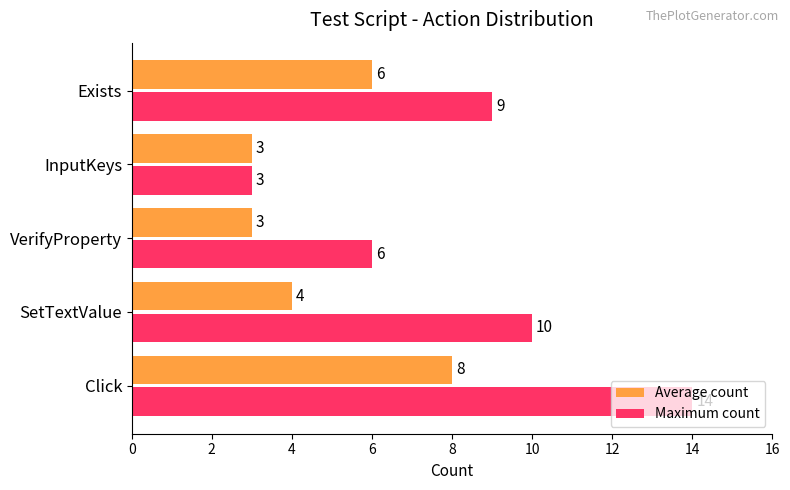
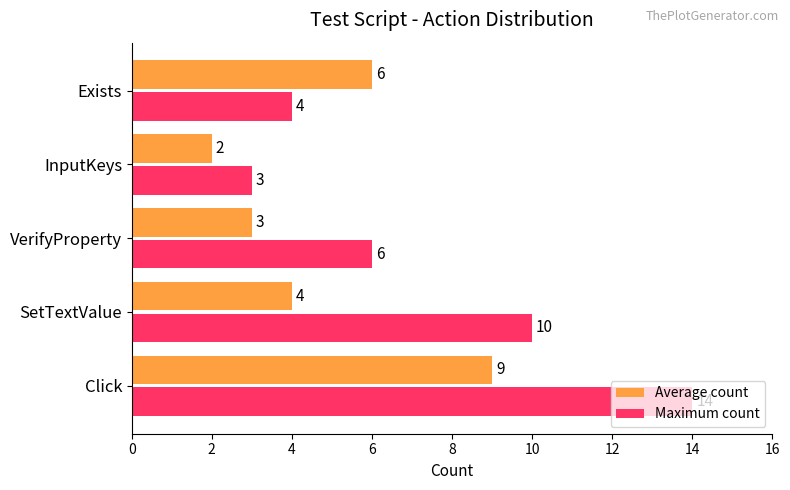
  {
    "Average count": {
      "Exists": 6,
-     "InputKeys": 3,
+     "InputKeys": 2,
      "VerifyProperty": 3,
      "SetTextValue": 4,
-     "Click": 8
+     "Click": 9
    },
    "Maximum count": {
-     "Exists": 9,
+     "Exists": 4,
      "InputKeys": 3,
      "VerifyProperty": 6,
      "SetTextValue": 10
    }
  }
